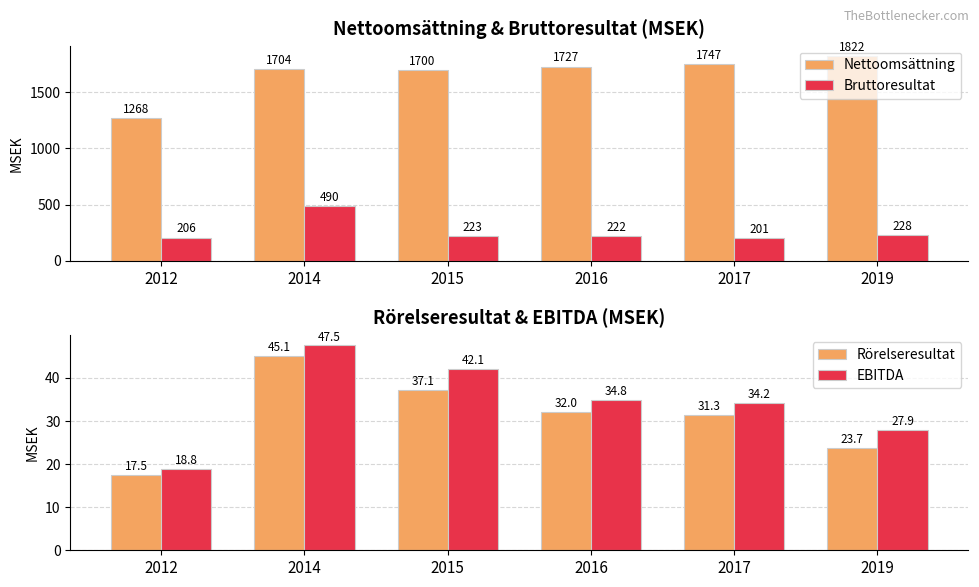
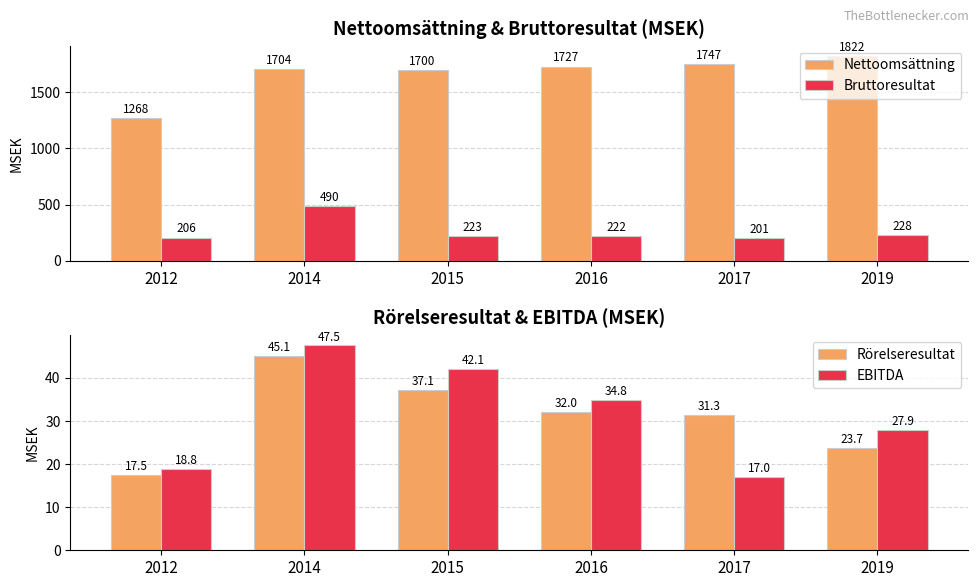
  {
    "Nettoomsättning & Bruttoresultat (MSEK)": {
      "Nettoomsättning": {
        "2012": 1268,
        "2014": 1704,
        "2015": 1700,
        "2016": 1727,
        "2017": 1747
      },
      "Bruttoresultat": {
        "2012": 206,
        "2014": 490,
        "2015": 223,
        "2016": 222,
        "2017": 201,
        "2019": 228
      }
    },
    "Rörelseresultat & EBITDA (MSEK)": {
      "Rörelseresultat": {
        "2012": 17.5,
        "2014": 45.1,
        "2015": 37.1,
        "2016": 32.0,
        "2017": 31.3,
        "2019": 23.7
      },
      "EBITDA": {
        "2012": 18.8,
        "2014": 47.5,
        "2015": 42.1,
        "2016": 34.8,
-       "2017": 34.2,
+       "2017": 17.0,
        "2019": 27.9
      }
    }
  }
